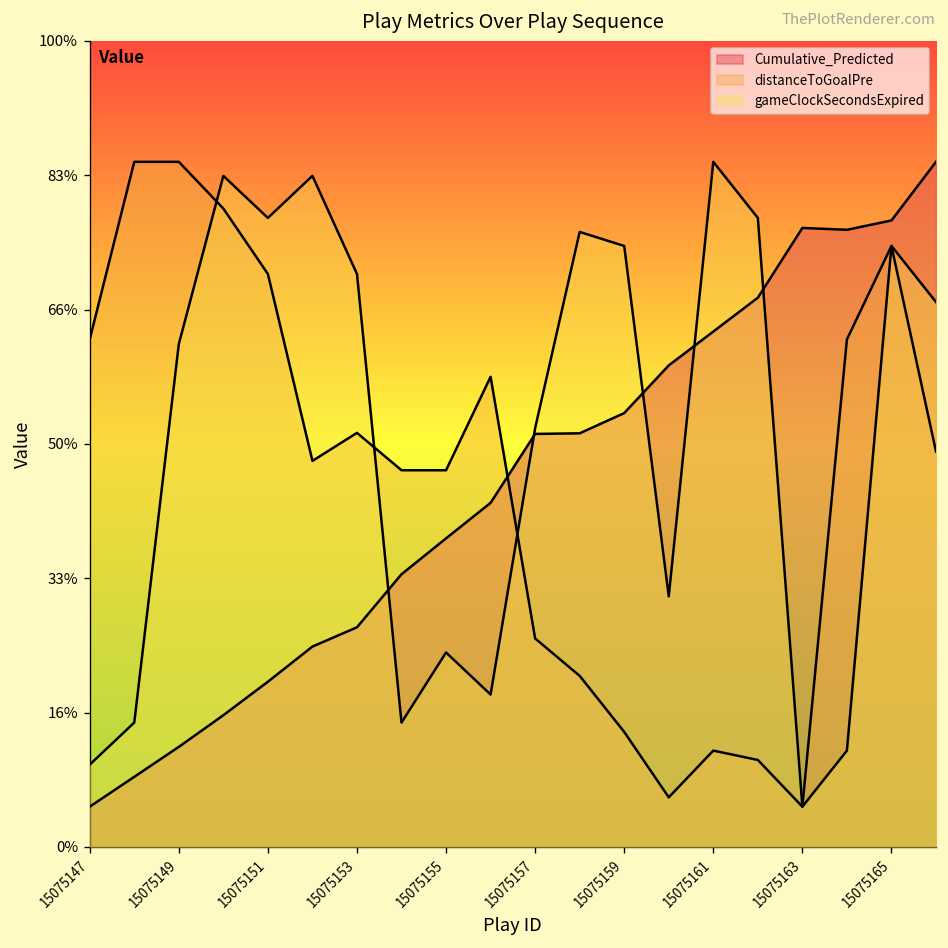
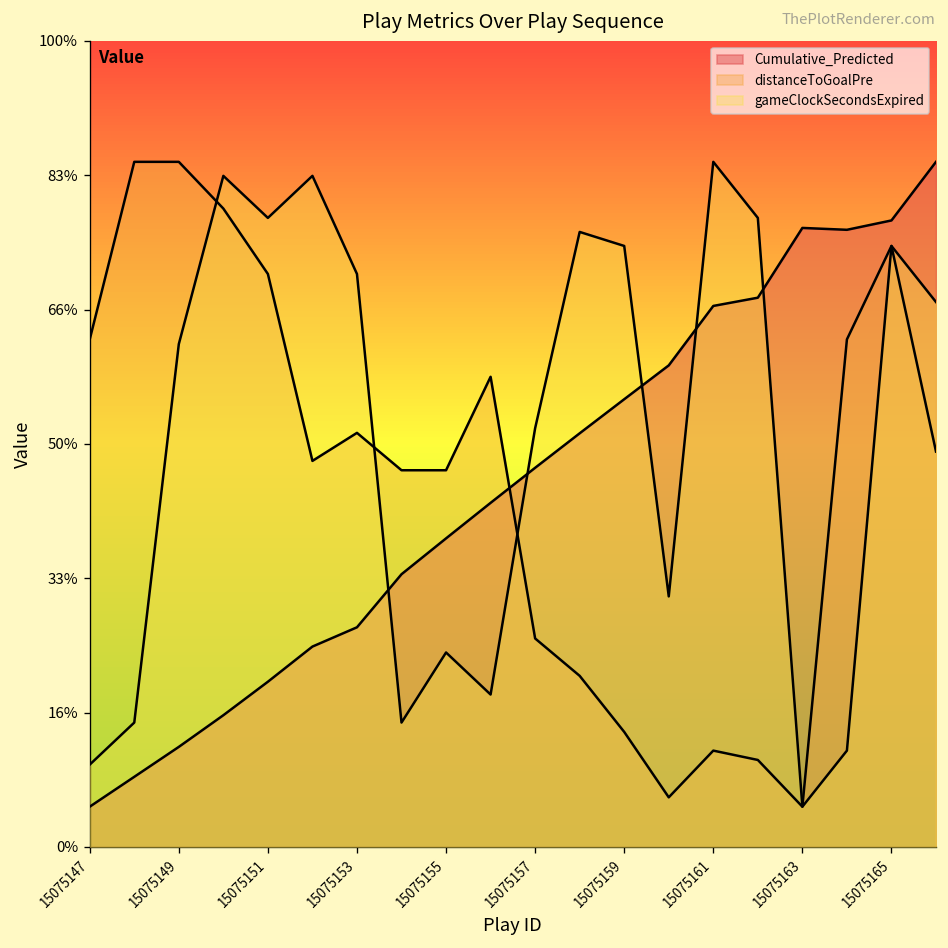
  {
    "Cumulative_Predicted": {
      "15075147": "5%",
      "15075149": "12%",
      "15075151": "21%",
      "15075153": "27%",
      "15075155": "38%",
-     "15075157": "51%",
-     "15075159": "54%",
-     "15075161": "64%",
+     "15075157": "47%",
+     "15075159": "56%",
+     "15075161": "67%",
      "15075163": "77%",
      "15075165": "78%"
    }
  }
